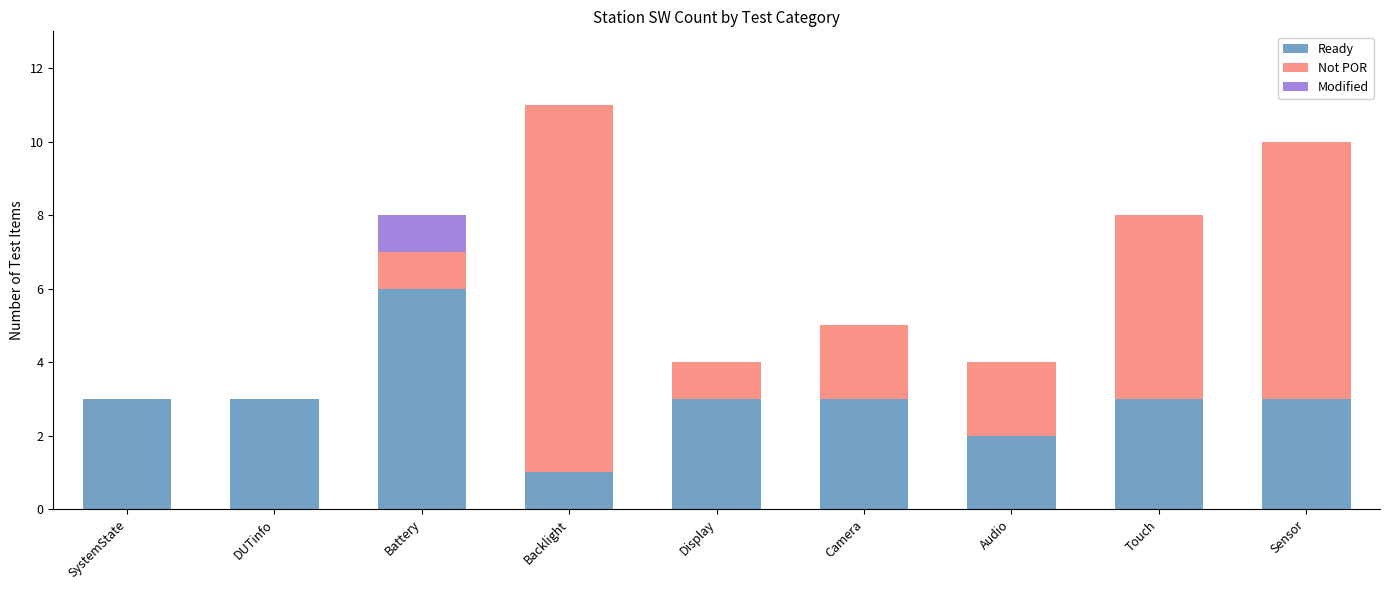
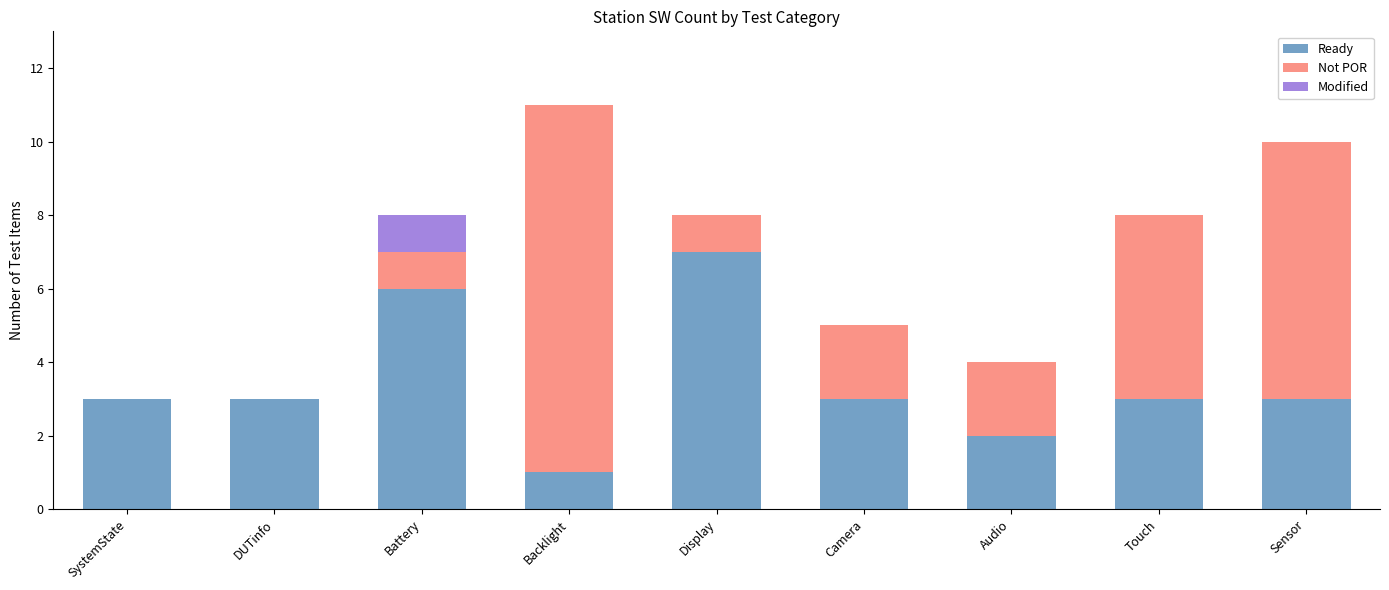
  {
    "Ready": {
      "SystemState": 3,
      "DUTinfo": 3,
      "Battery": 6,
      "Backlight": 1,
-     "Display": 3,
+     "Display": 7,
      "Camera": 3,
      "Audio": 2,
      "Touch": 3,
      "Sensor": 3
    },
    "Not POR": {
      "SystemState": 0,
      "DUTinfo": 0,
      "Battery": 1,
      "Backlight": 10,
      "Display": 1,
      "Camera": 2,
      "Audio": 2,
      "Touch": 5,
      "Sensor": 7
    },
    "Modified": {
      "SystemState": 0,
      "DUTinfo": 0,
      "Battery": 1,
      "Backlight": 0,
      "Display": 0,
      "Camera": 0,
      "Audio": 0,
      "Touch": 0,
      "Sensor": 0
    }
  }
